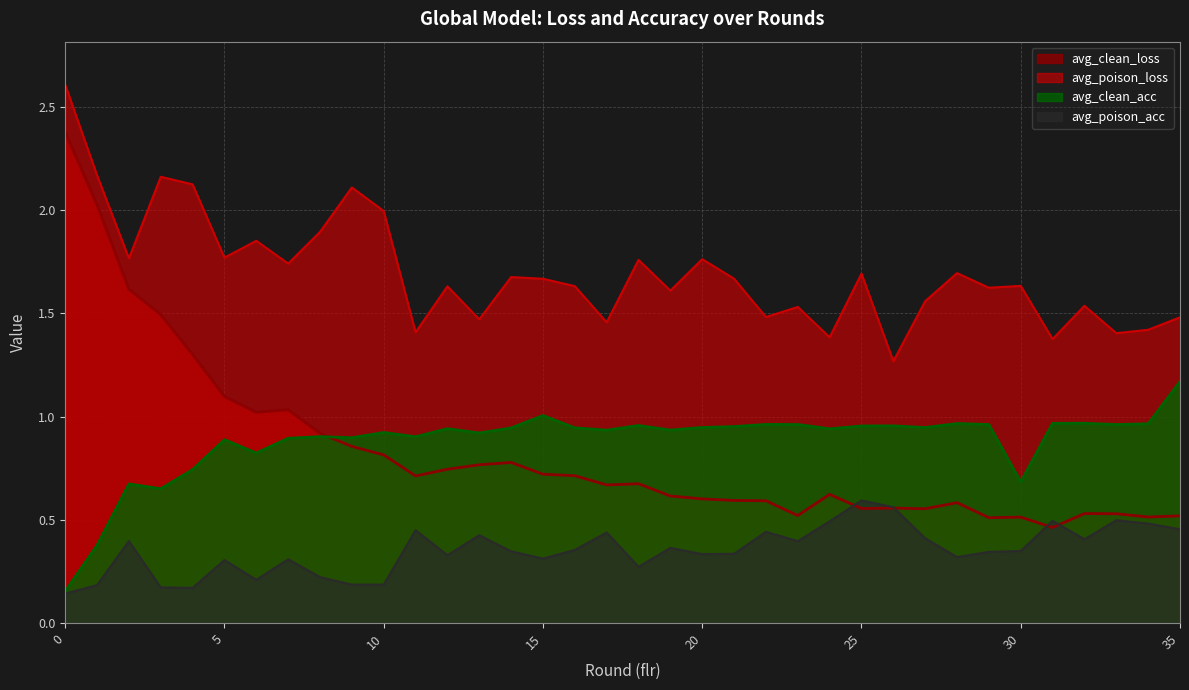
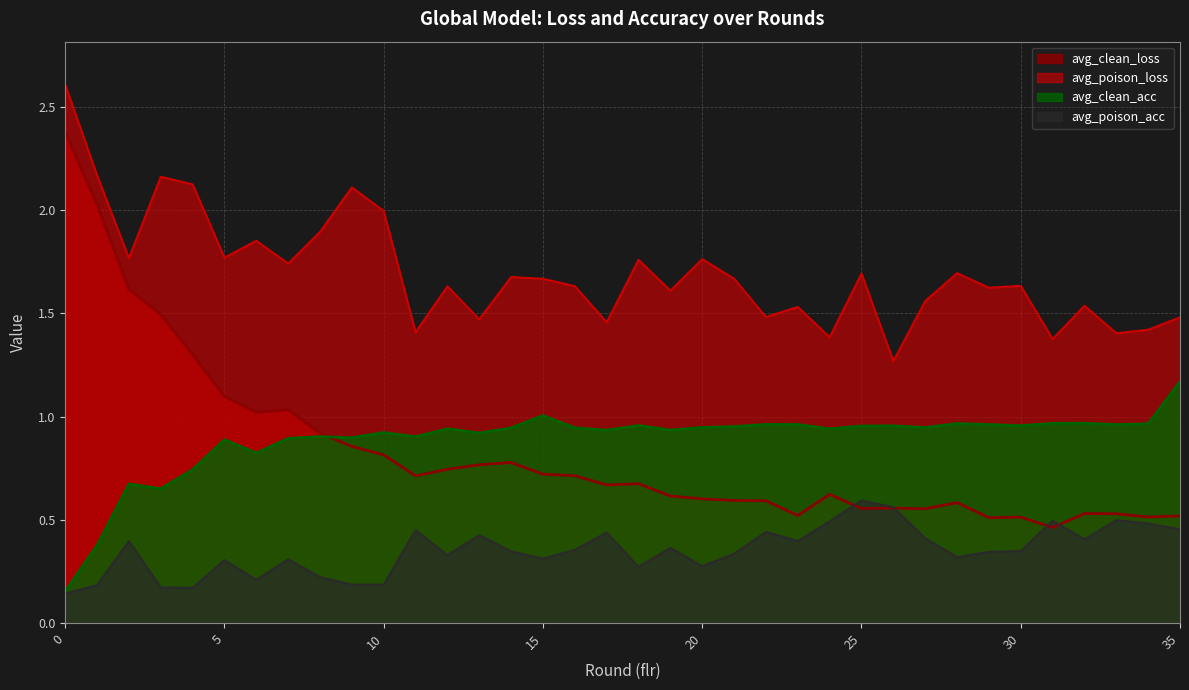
  {
    "avg_clean_acc": {
      "5": 0.89,
      "10": 0.92,
      "15": 1.01,
      "20": 0.95,
      "25": 0.95,
-     "30": 0.68,
+     "30": 0.96,
      "35": 1.17
    },
    "avg_poison_acc": {
      "5": 0.31,
      "10": 0.19,
      "15": 0.31,
-     "20": 0.33,
+     "20": 0.28,
      "25": 0.59,
      "30": 0.35,
      "35": 0.45
    }
  }
